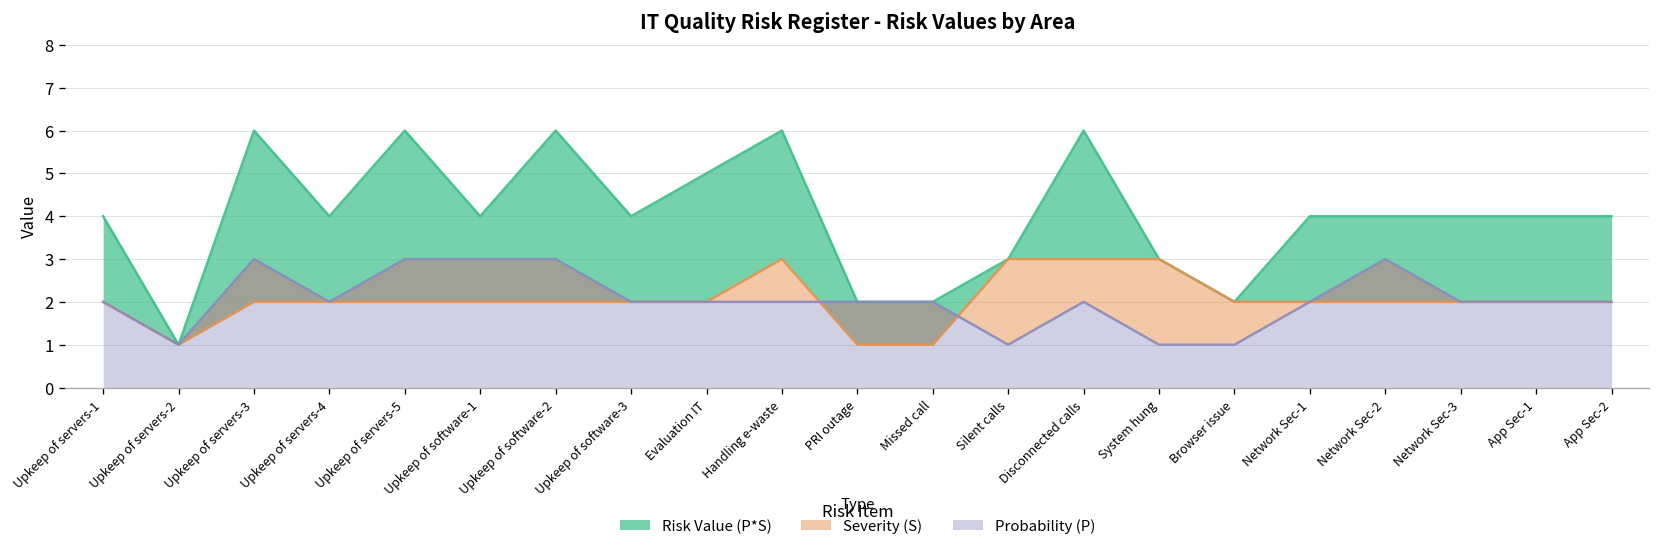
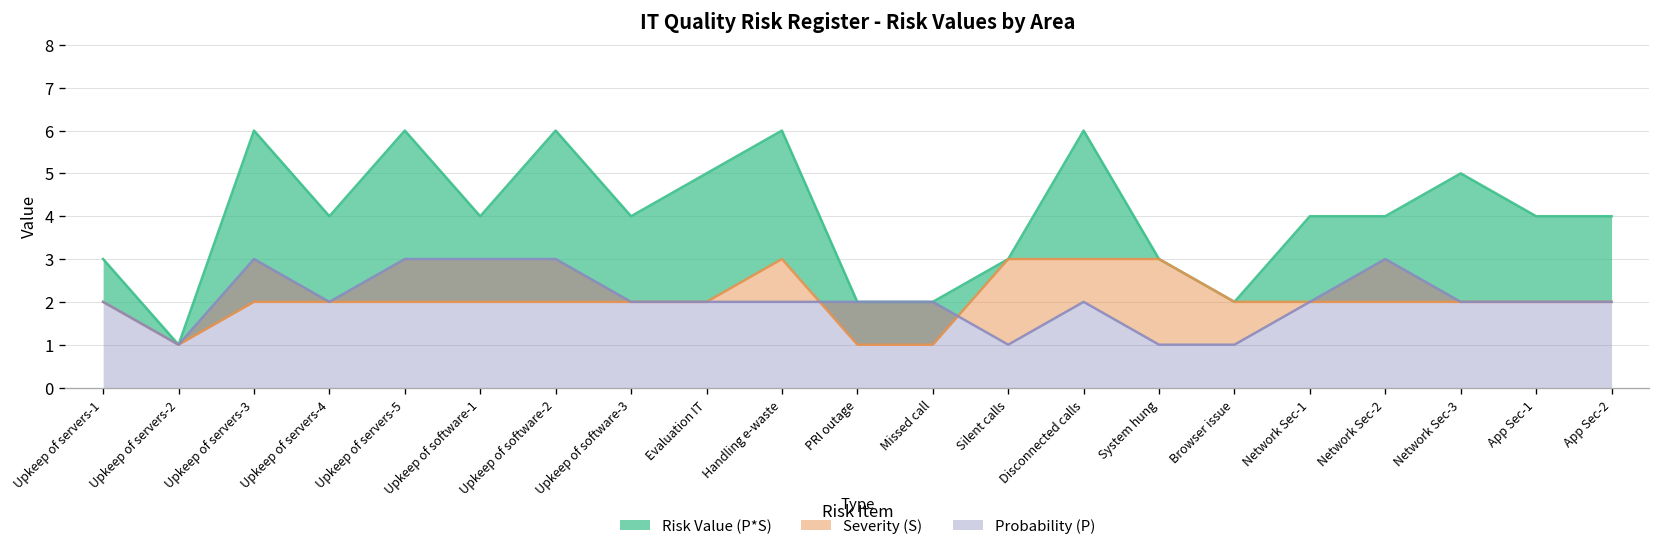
  {
    "Risk Value (P*S)": {
-     "Upkeep of servers-1": 4,
+     "Upkeep of servers-1": 3,
      "Upkeep of servers-3": 6,
      "Upkeep of servers-4": 4,
      "Upkeep of servers-5": 6,
      "Upkeep of software-1": 4,
      "Upkeep of software-2": 6,
      "Upkeep of software-3": 4,
      "Evaluation IT": 5,
      "Handling e-waste": 6,
      "Disconnected calls": 6,
      "Network Sec-1": 4,
      "Network Sec-2": 4,
-     "Network Sec-3": 4,
+     "Network Sec-3": 5,
      "App Sec-1": 4,
      "App Sec-2": 4
    },
    "Probability (P)": {
      "Handling e-waste": 2,
      "Silent calls": 1,
      "Disconnected calls": 2,
      "System hung": 1,
      "Browser issue": 1
    }
  }
